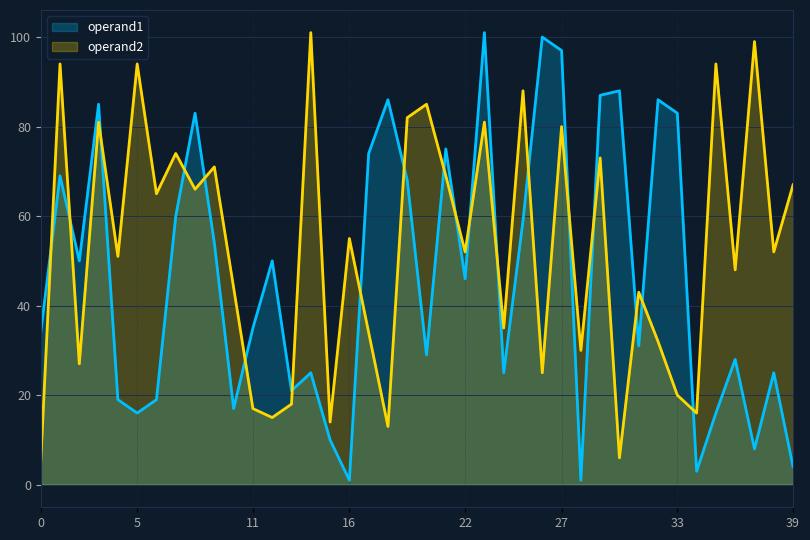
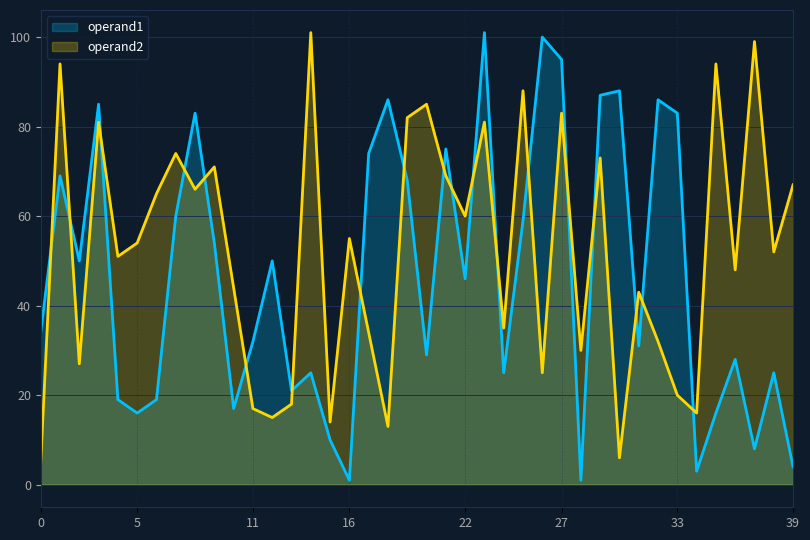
  {
    "operand1": {
      "0": 34,
      "5": 16,
-     "11": 35,
+     "11": 32,
      "16": 1,
      "22": 46,
-     "27": 97,
+     "27": 95,
      "33": 83,
      "39": 4
    },
    "operand2": {
      "0": 5,
-     "5": 94,
+     "5": 54,
      "11": 17,
      "16": 55,
-     "22": 52,
-     "27": 80,
+     "22": 60,
+     "27": 83,
      "33": 20,
      "39": 67
    }
  }
